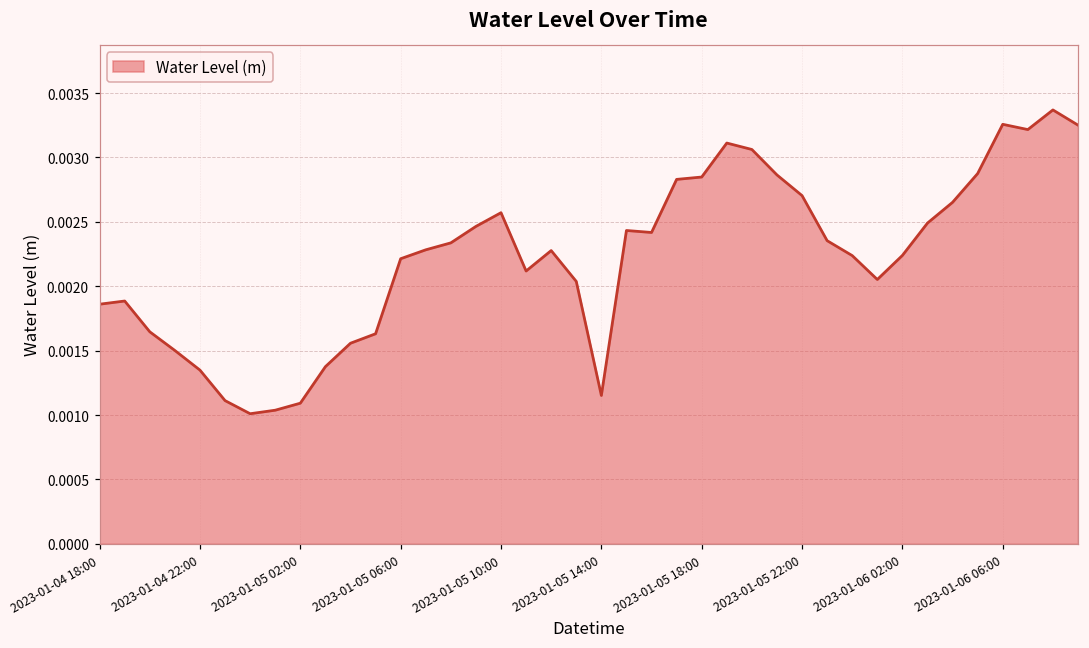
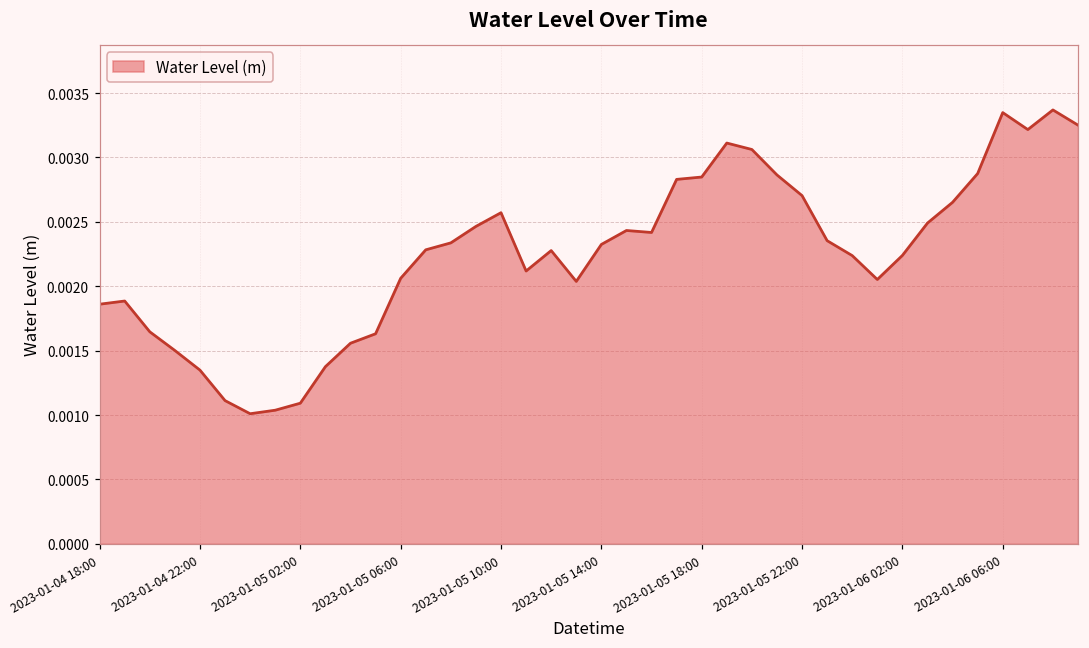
  {
    "2023-01-04 18:00": 0.00186,
    "2023-01-04 22:00": 0.00135,
    "2023-01-05 02:00": 0.00109,
-   "2023-01-05 06:00": 0.00221,
+   "2023-01-05 06:00": 0.00206,
    "2023-01-05 10:00": 0.00257,
-   "2023-01-05 14:00": 0.00115,
+   "2023-01-05 14:00": 0.00232,
    "2023-01-05 18:00": 0.00285,
    "2023-01-05 22:00": 0.00270,
    "2023-01-06 02:00": 0.00224,
-   "2023-01-06 06:00": 0.00326
+   "2023-01-06 06:00": 0.00335
  }
